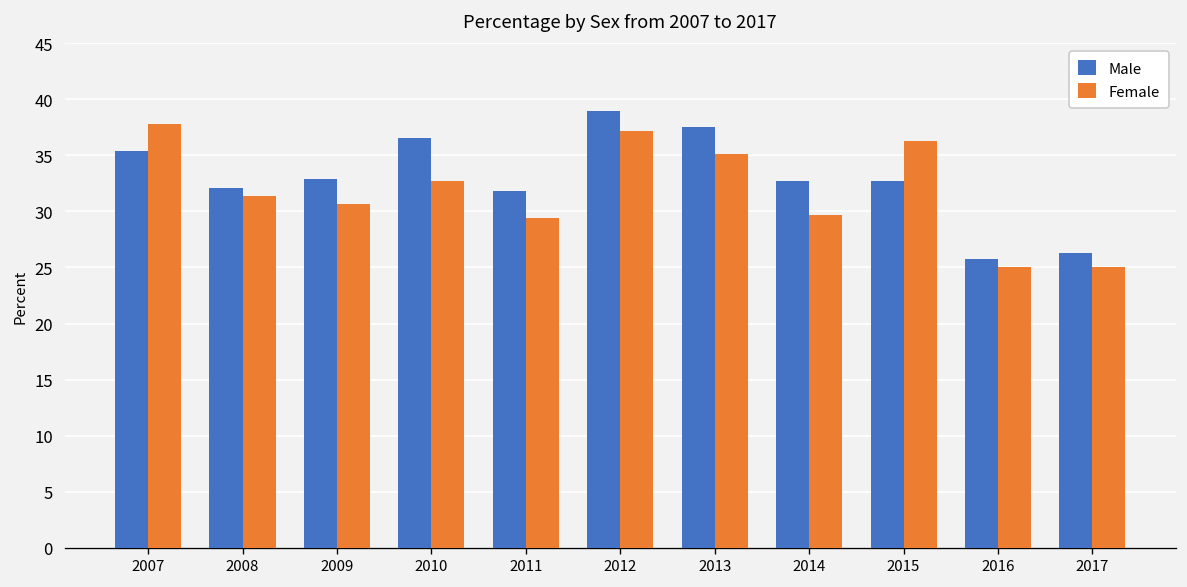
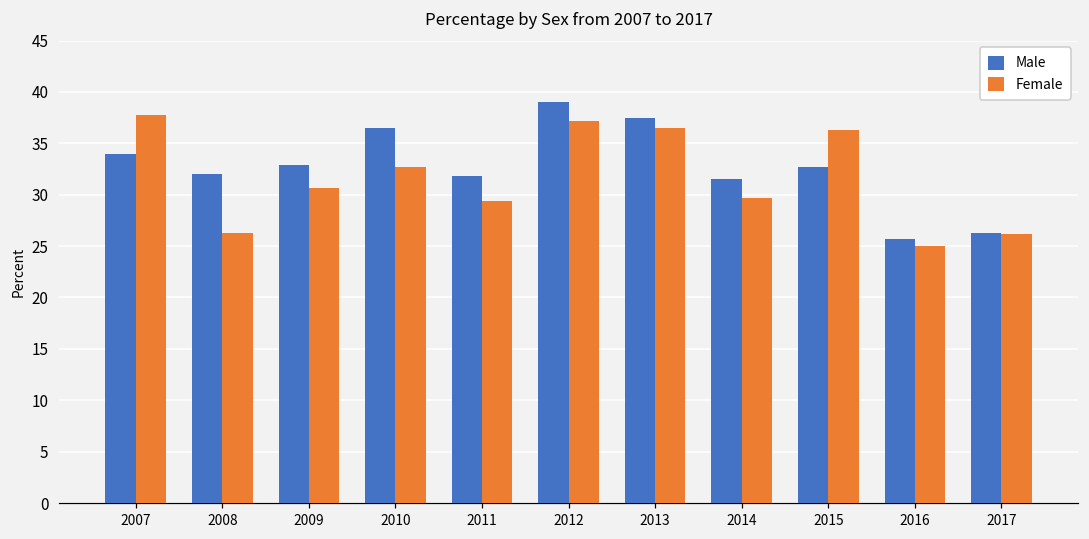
  {
    "Male": {
-     "2007": 35,
+     "2007": 34,
      "2008": 32,
      "2009": 33,
      "2010": 37,
      "2011": 32,
      "2012": 39,
      "2013": 37,
-     "2014": 33,
+     "2014": 32,
      "2015": 33,
      "2016": 26,
      "2017": 26
    },
    "Female": {
      "2007": 38,
-     "2008": 31,
+     "2008": 26,
      "2009": 31,
      "2010": 33,
      "2011": 29,
      "2012": 37,
-     "2013": 35,
+     "2013": 37,
      "2014": 30,
      "2015": 36,
      "2016": 25,
-     "2017": 25
+     "2017": 26
    }
  }
